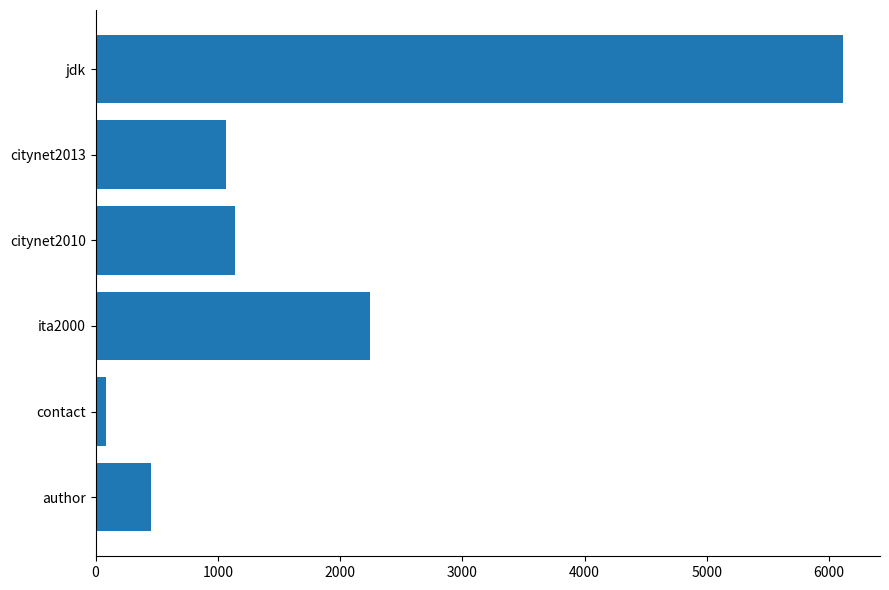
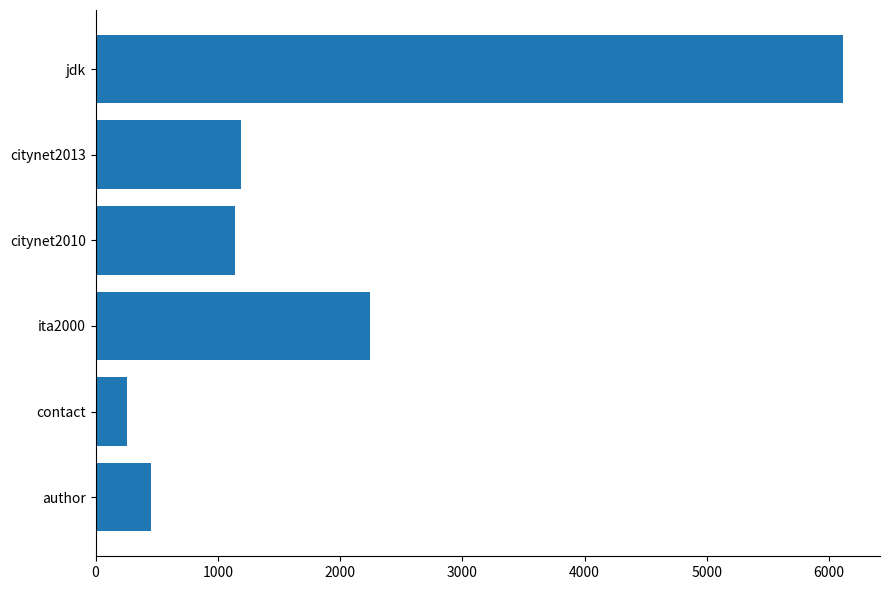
  {
    "jdk": 6110,
-   "citynet2013": 1070,
+   "citynet2013": 1190,
    "citynet2010": 1140,
    "ita2000": 2240,
-   "contact": 80,
+   "contact": 260,
    "author": 450
  }
